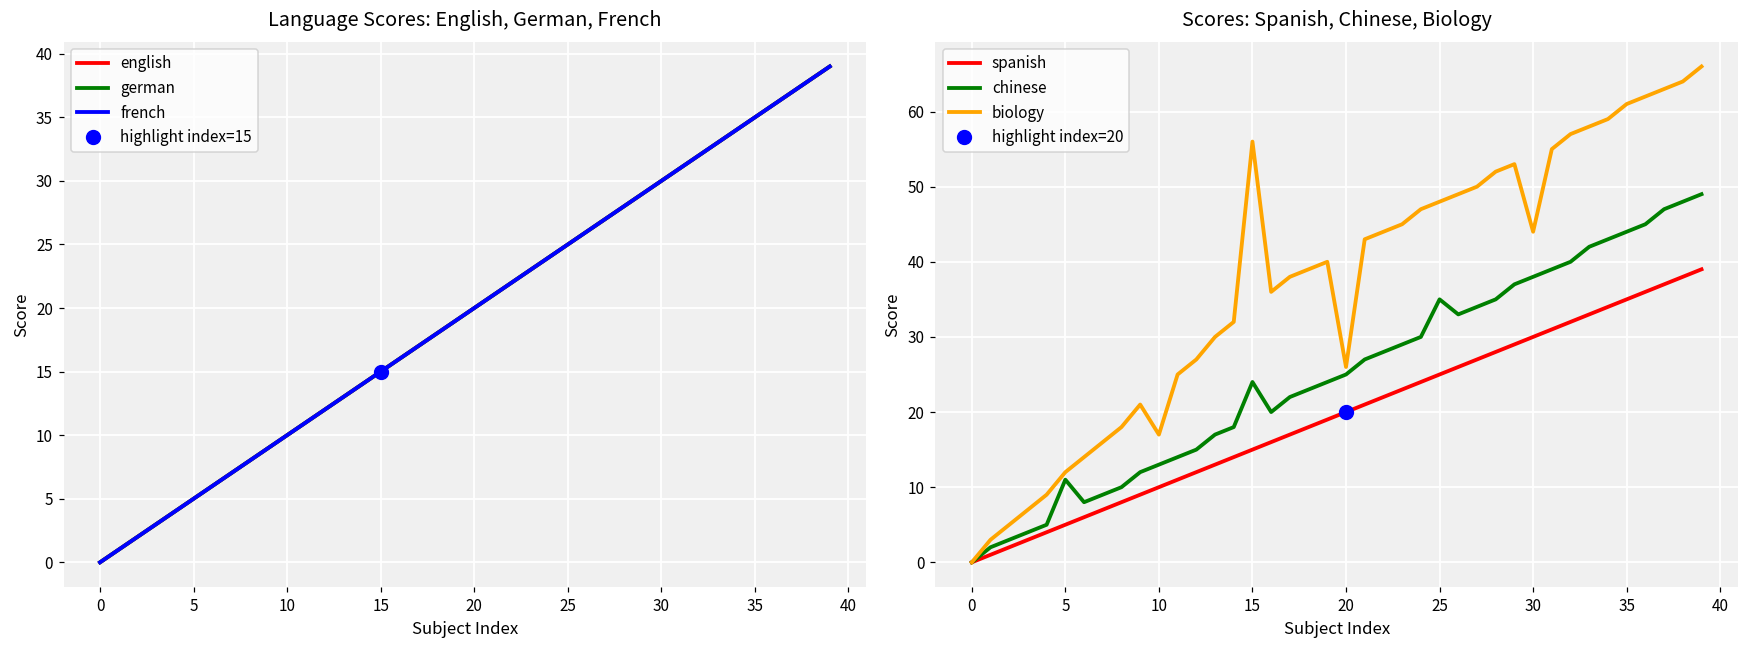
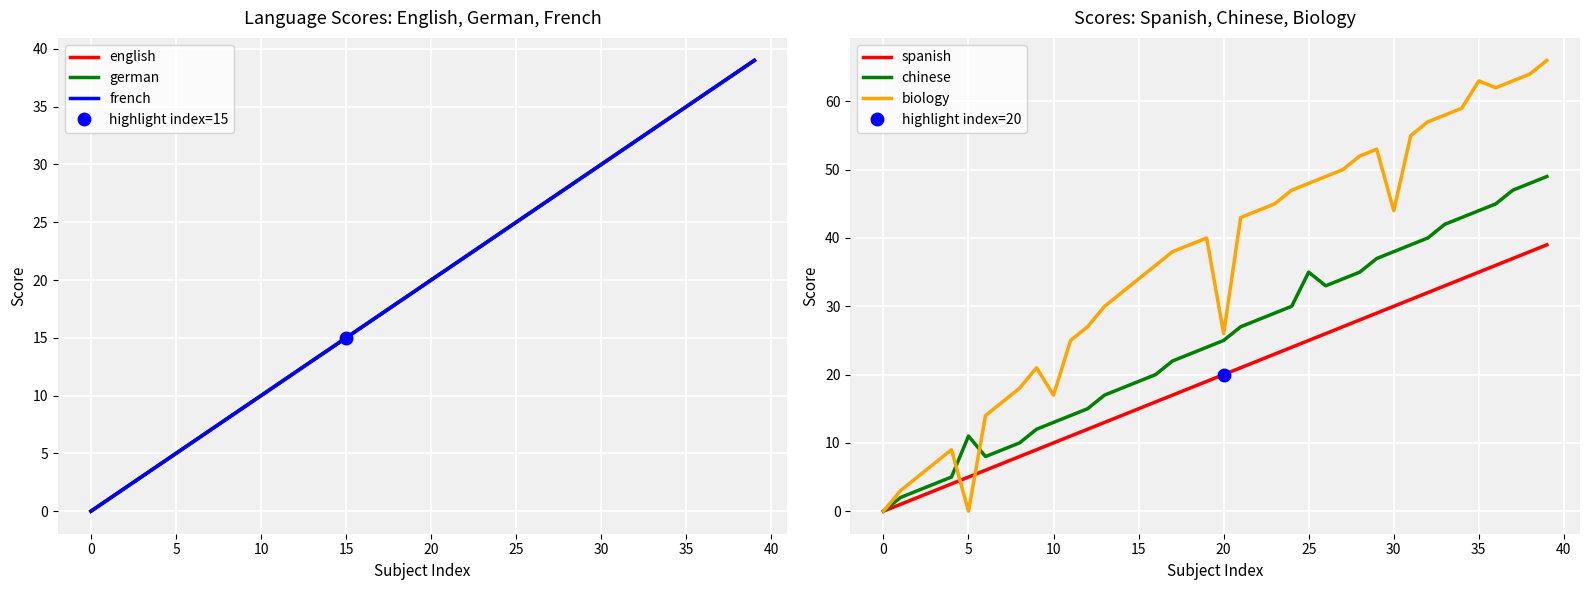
  {
    "Scores: Spanish, Chinese, Biology": {
      "spanish": {
        "5": 5,
        "10": 10,
        "15": 15,
        "25": 25,
        "30": 30,
        "35": 35
      },
      "chinese": {
        "5": 11,
        "10": 13,
-       "15": 24,
+       "15": 19,
        "20": 25,
        "25": 35,
        "30": 38,
        "35": 44
      },
      "biology": {
-       "5": 12,
+       "5": 0,
        "10": 17,
-       "15": 56,
+       "15": 34,
        "20": 26,
        "25": 48,
        "30": 44,
-       "35": 61
+       "35": 63
      }
    }
  }
